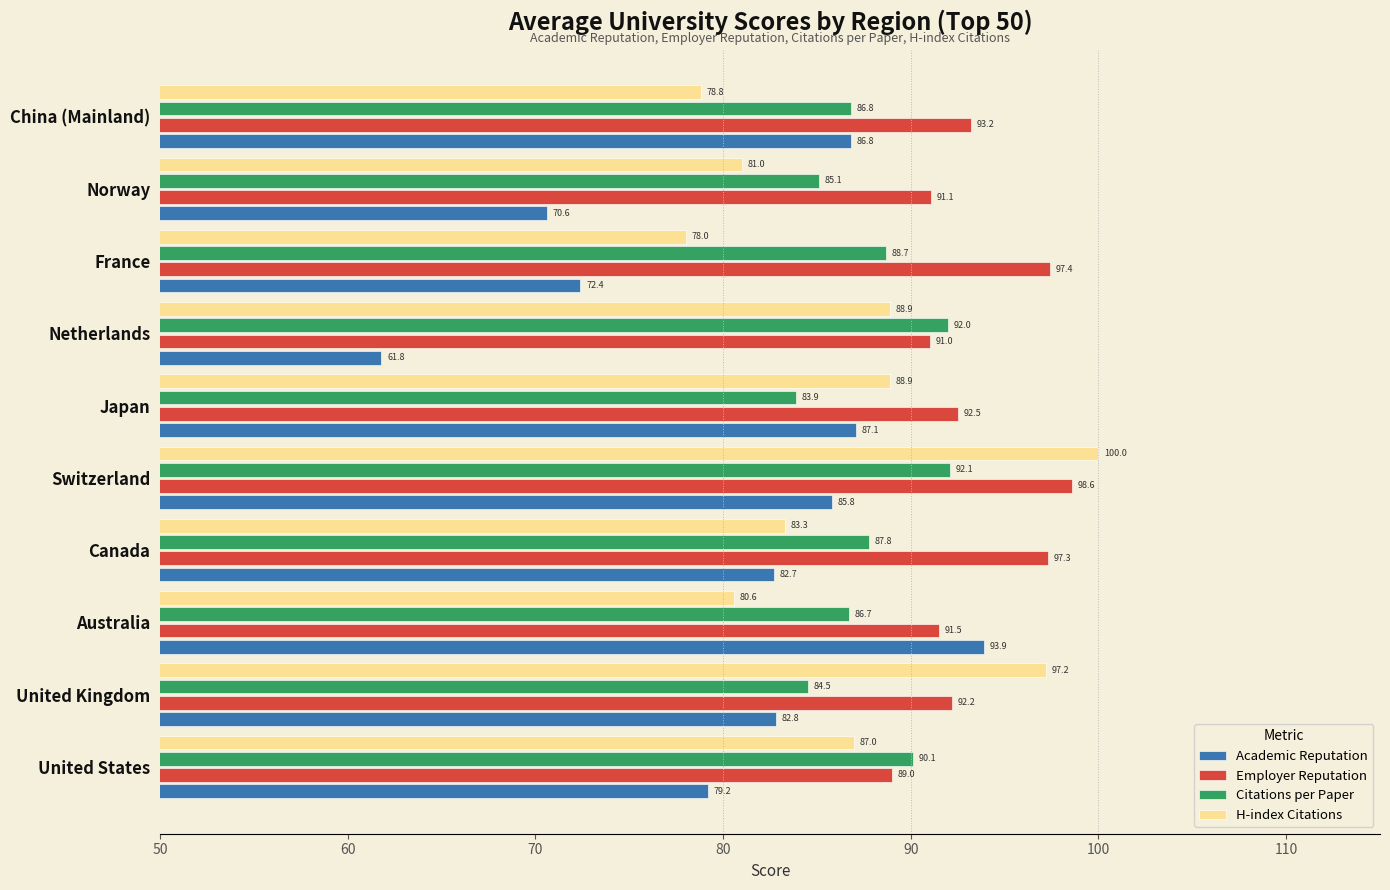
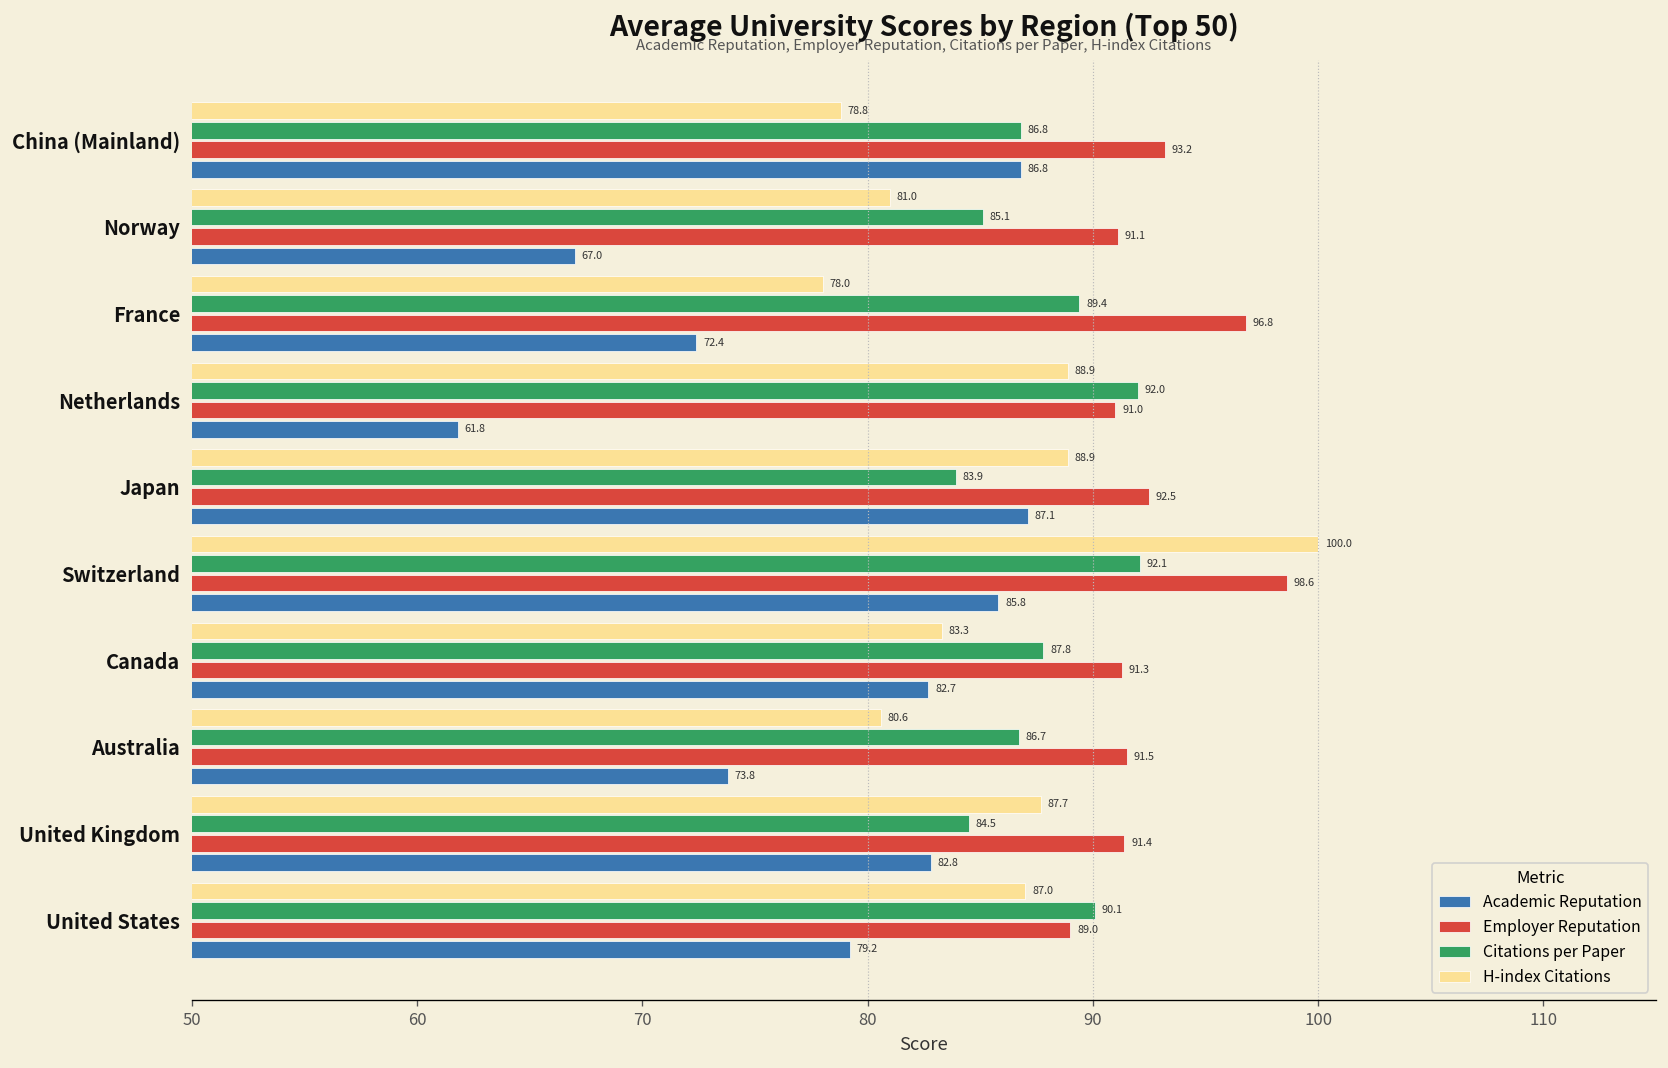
  {
    "Academic Reputation": {
      "China (Mainland)": 86.8,
-     "Norway": 70.6,
+     "Norway": 67.0,
      "France": 72.4,
      "Netherlands": 61.8,
      "Japan": 87.1,
      "Switzerland": 85.8,
      "Canada": 82.7,
-     "Australia": 93.9,
+     "Australia": 73.8,
      "United Kingdom": 82.8,
      "United States": 79.2
    },
    "Employer Reputation": {
      "China (Mainland)": 93.2,
      "Norway": 91.1,
-     "France": 97.4,
+     "France": 96.8,
      "Netherlands": 91.0,
      "Japan": 92.5,
      "Switzerland": 98.6,
-     "Canada": 97.3,
+     "Canada": 91.3,
      "Australia": 91.5,
-     "United Kingdom": 92.2,
+     "United Kingdom": 91.4,
      "United States": 89.0
    },
    "Citations per Paper": {
      "China (Mainland)": 86.8,
      "Norway": 85.1,
-     "France": 88.7,
+     "France": 89.4,
      "Netherlands": 92.0,
      "Japan": 83.9,
      "Switzerland": 92.1,
      "Canada": 87.8,
      "Australia": 86.7,
      "United Kingdom": 84.5,
      "United States": 90.1
    },
    "H-index Citations": {
      "China (Mainland)": 78.8,
      "Norway": 81.0,
      "France": 78.0,
      "Netherlands": 88.9,
      "Japan": 88.9,
      "Switzerland": 100.0,
      "Canada": 83.3,
      "Australia": 80.6,
-     "United Kingdom": 97.2,
+     "United Kingdom": 87.7,
      "United States": 87.0
    }
  }
